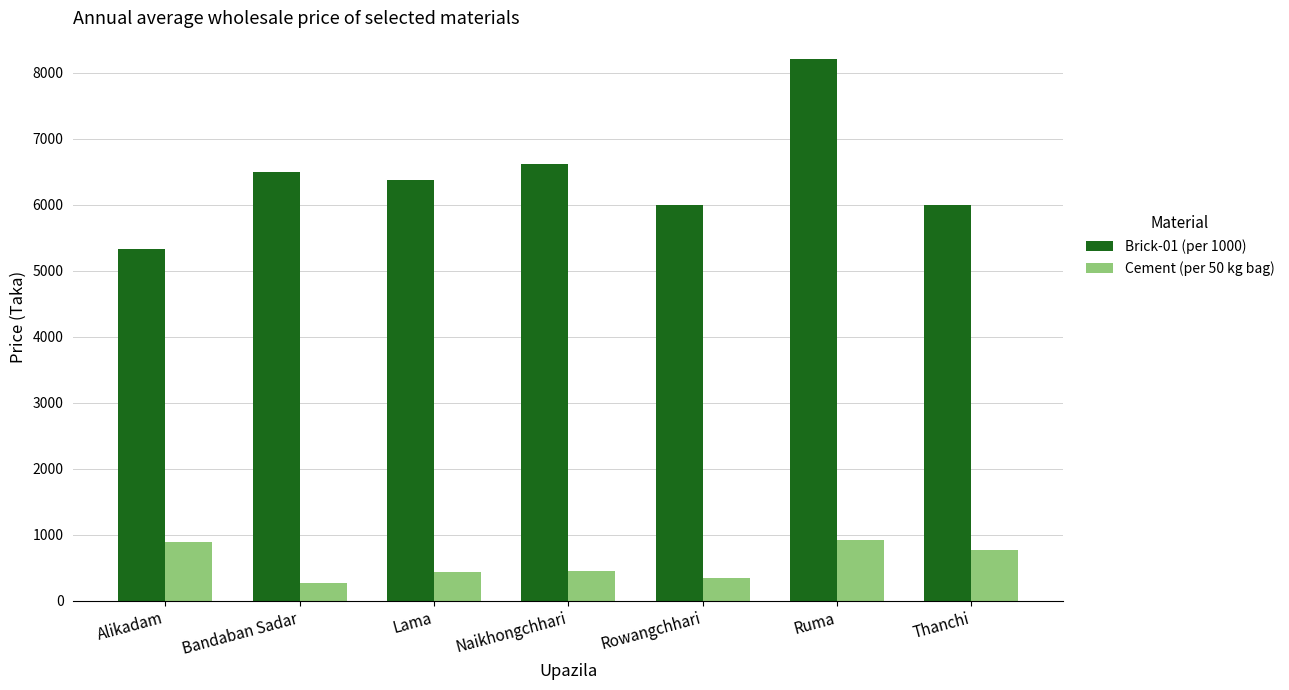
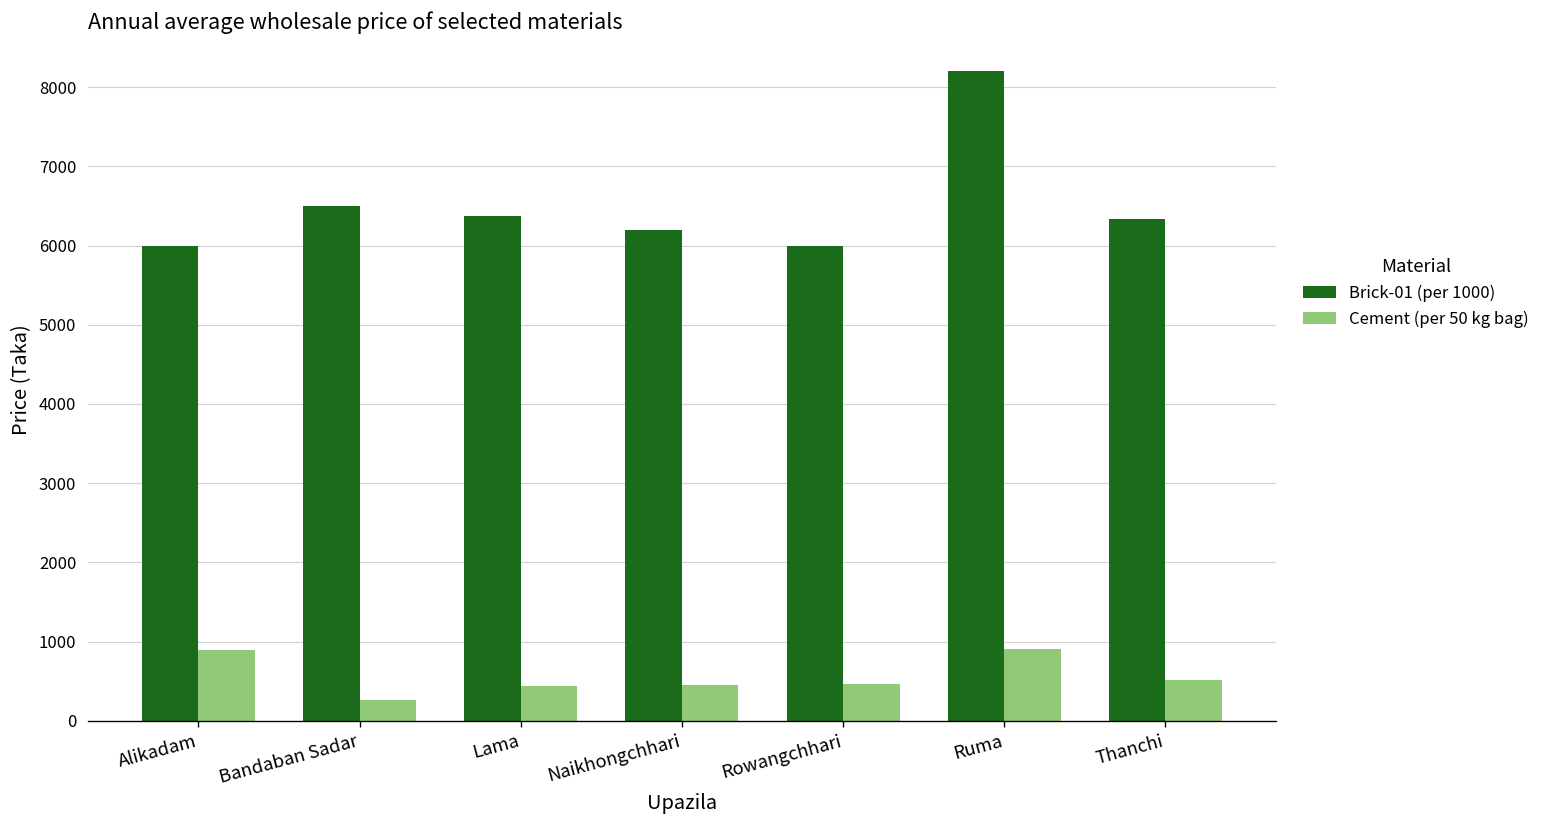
  {
    "Brick-01 (per 1000)": {
-     "Alikadam": 5300,
+     "Alikadam": 6000,
      "Bandaban Sadar": 6500,
      "Lama": 6400,
-     "Naikhongchhari": 6600,
+     "Naikhongchhari": 6200,
      "Rowangchhari": 6000,
      "Ruma": 8200,
-     "Thanchi": 6000
+     "Thanchi": 6300
    },
    "Cement (per 50 kg bag)": {
      "Alikadam": 900,
      "Bandaban Sadar": 300,
      "Lama": 400,
      "Naikhongchhari": 500,
-     "Rowangchhari": 300,
+     "Rowangchhari": 500,
      "Ruma": 900,
-     "Thanchi": 800
+     "Thanchi": 500
    }
  }
